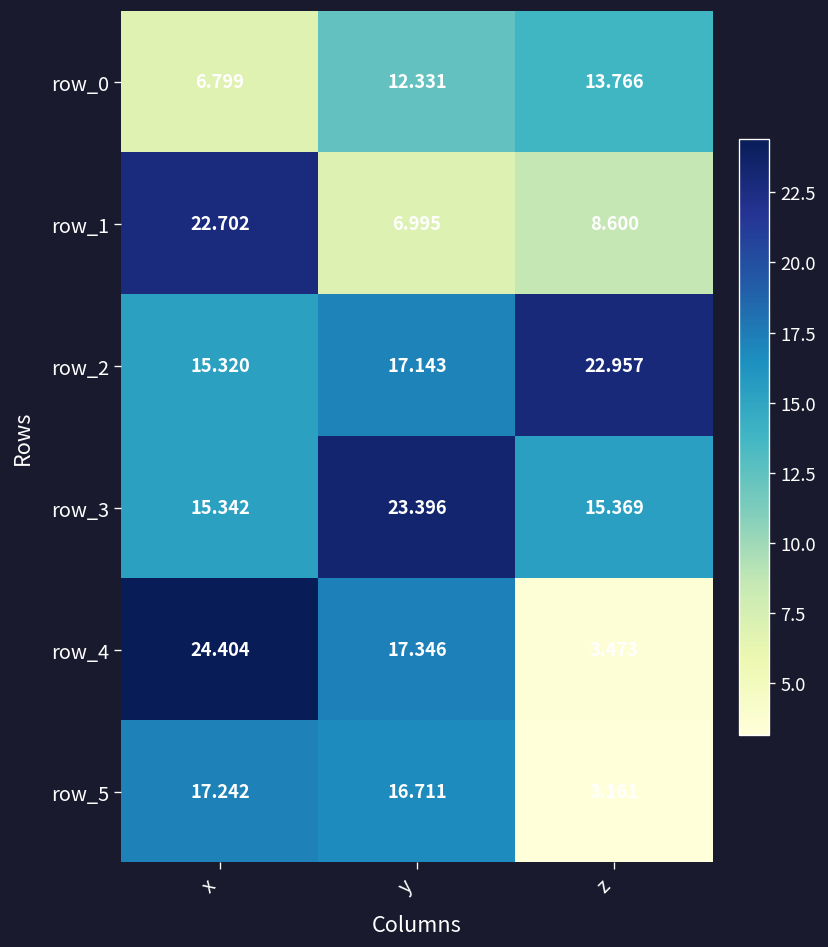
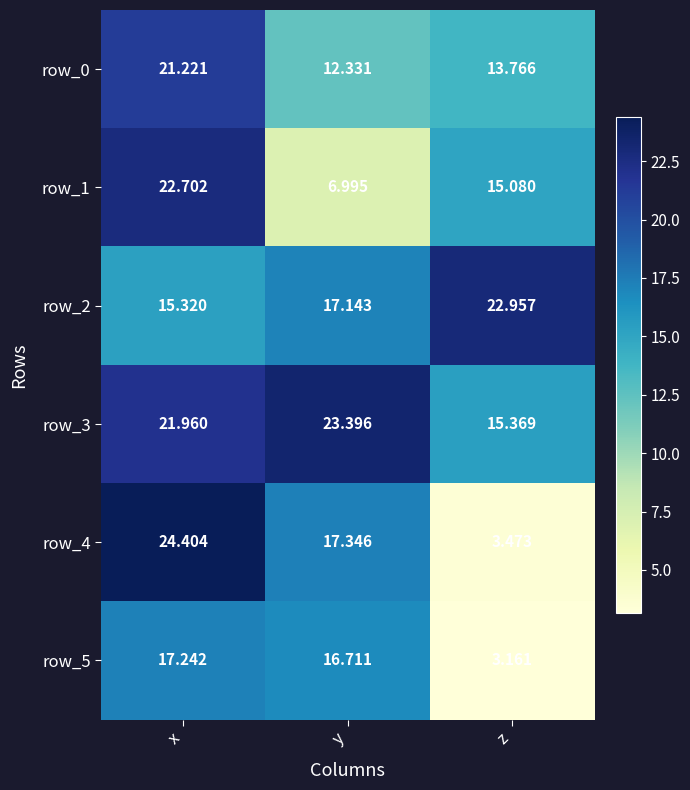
  {
    "row_0": {
-     "x": 6.799,
+     "x": 21.221,
      "y": 12.331,
      "z": 13.766
    },
    "row_1": {
      "x": 22.702,
      "y": 6.995,
-     "z": 8.600
+     "z": 15.080
    },
    "row_2": {
      "x": 15.320,
      "y": 17.143,
      "z": 22.957
    },
    "row_3": {
-     "x": 15.342,
+     "x": 21.960,
      "y": 23.396,
      "z": 15.369
    },
    "row_4": {
      "x": 24.404,
      "y": 17.346
    },
    "row_5": {
      "x": 17.242,
      "y": 16.711
    }
  }
